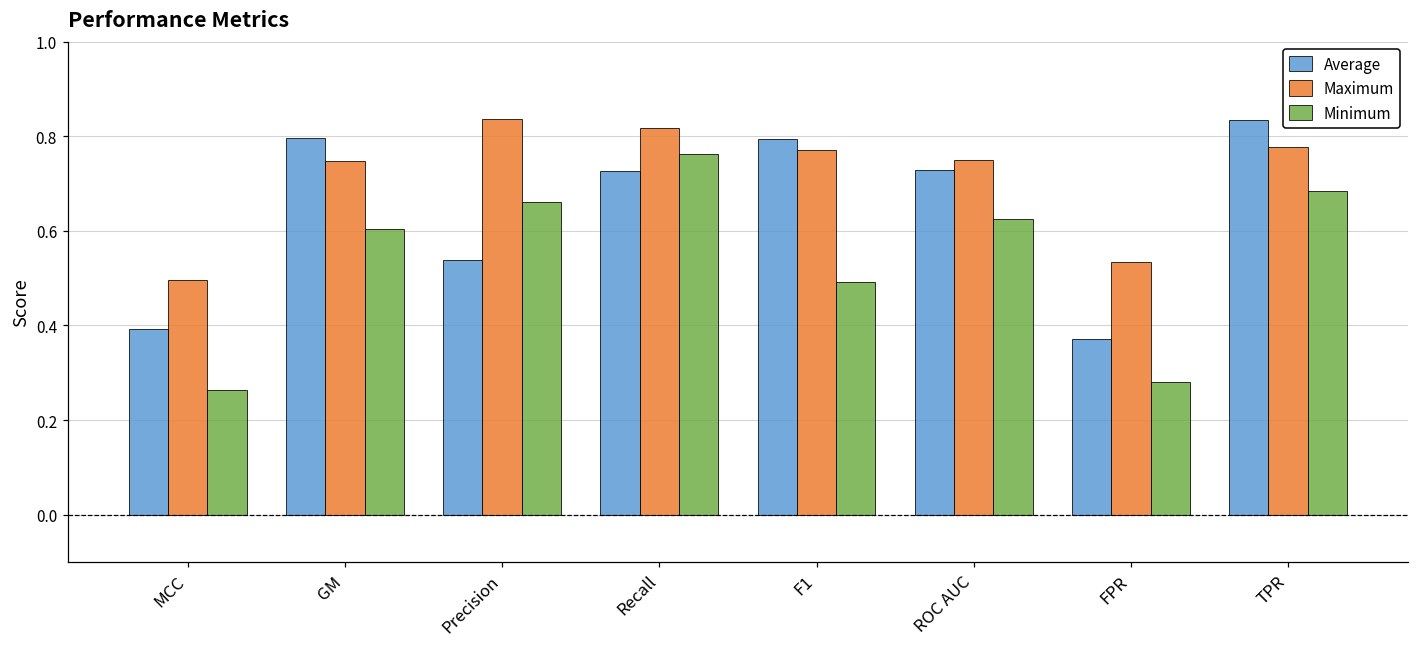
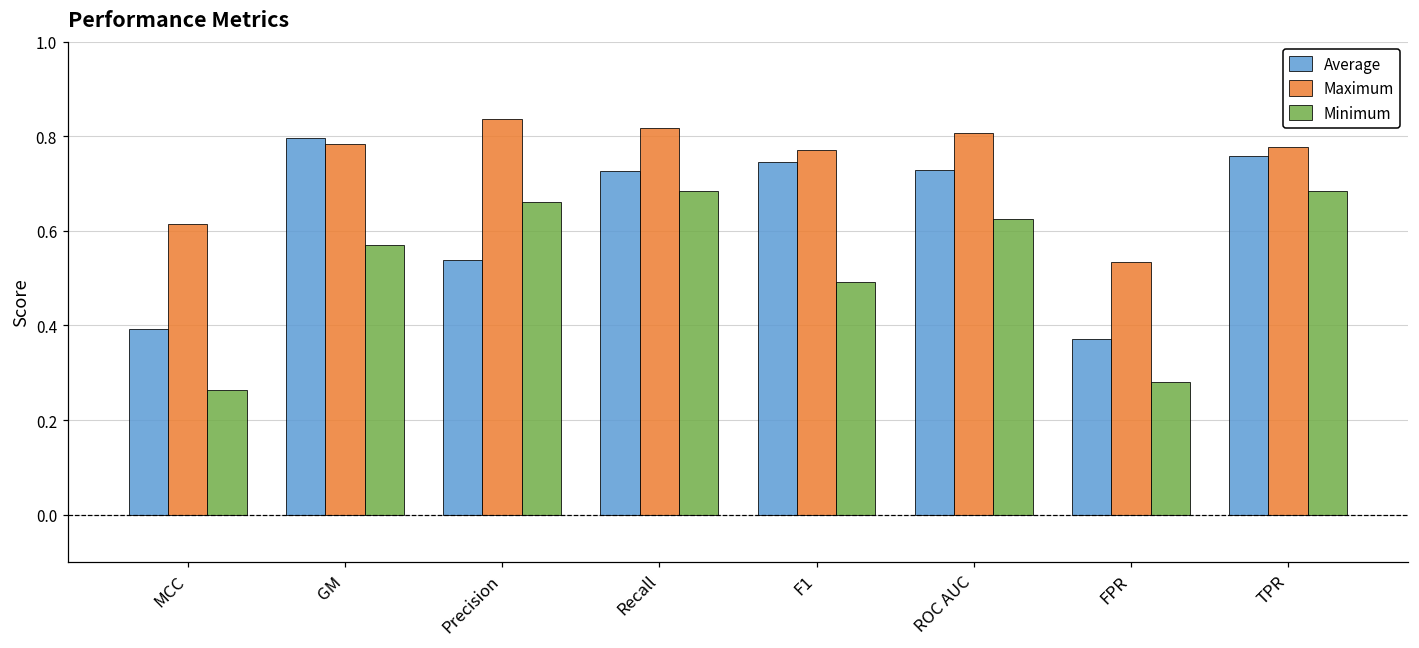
  {
    "Average": {
      "MCC": 0.39,
      "GM": 0.80,
      "Precision": 0.54,
      "Recall": 0.73,
-     "F1": 0.79,
+     "F1": 0.75,
      "ROC AUC": 0.73,
      "FPR": 0.37,
-     "TPR": 0.83
+     "TPR": 0.76
    },
    "Maximum": {
-     "MCC": 0.50,
-     "GM": 0.75,
+     "MCC": 0.62,
+     "GM": 0.78,
      "Precision": 0.84,
      "Recall": 0.82,
      "F1": 0.77,
-     "ROC AUC": 0.75,
+     "ROC AUC": 0.81,
      "FPR": 0.53,
      "TPR": 0.78
    },
    "Minimum": {
      "MCC": 0.26,
-     "GM": 0.60,
+     "GM": 0.57,
      "Precision": 0.66,
-     "Recall": 0.76,
+     "Recall": 0.68,
      "F1": 0.49,
      "ROC AUC": 0.63,
      "FPR": 0.28,
      "TPR": 0.68
    }
  }
